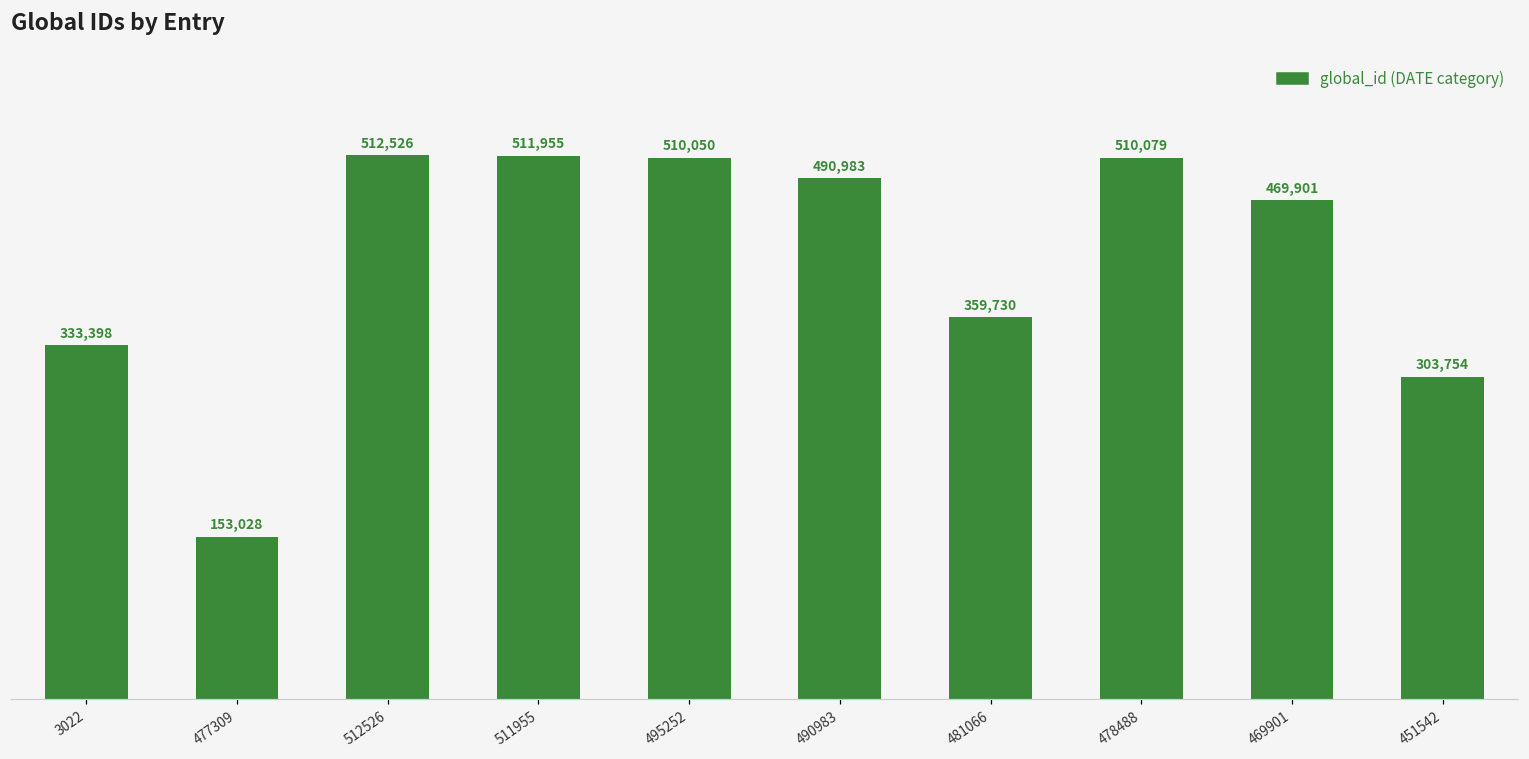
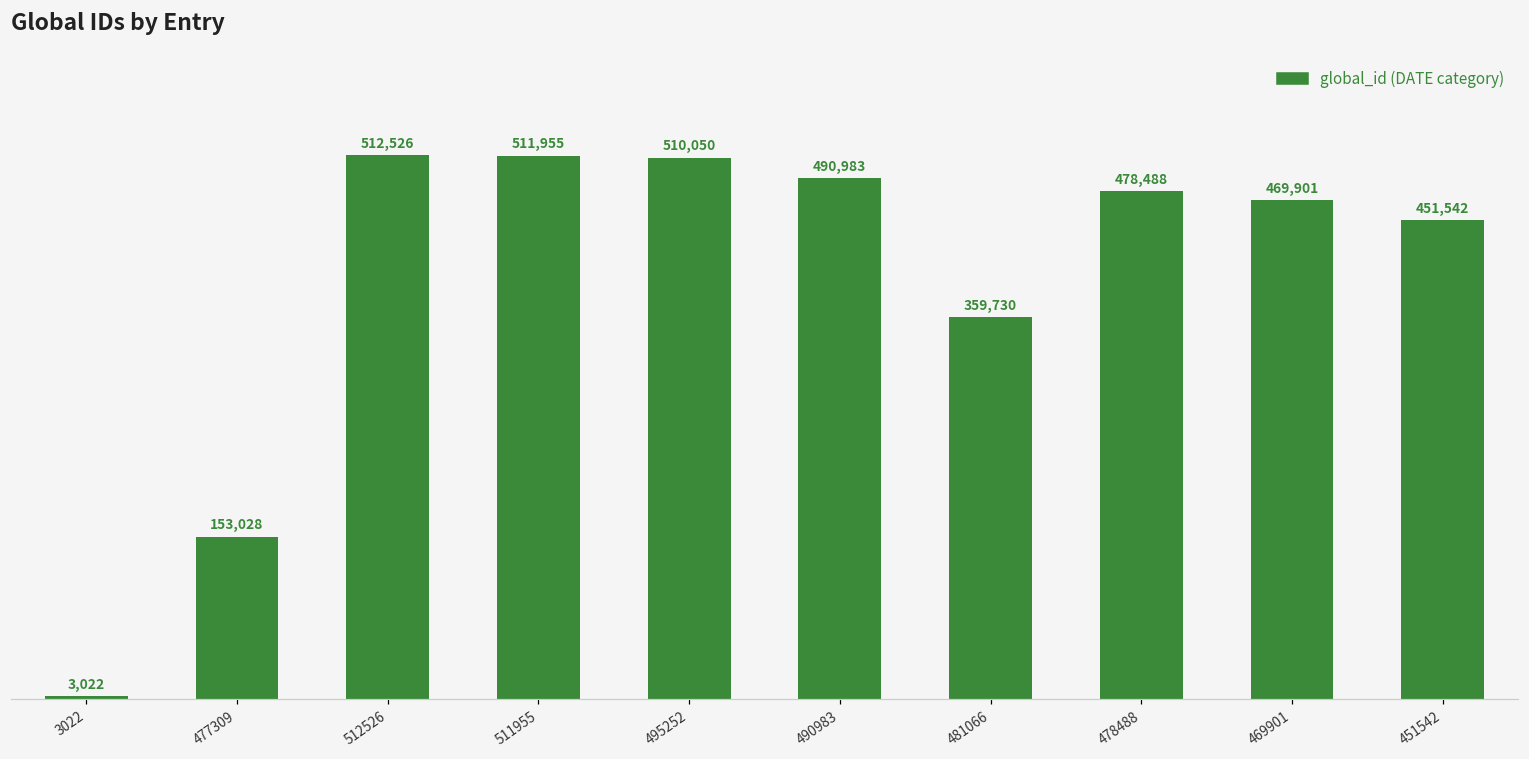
  {
-   "3022": "333,398",
+   "3022": "3,022",
    "477309": "153,028",
    "512526": "512,526",
    "511955": "511,955",
    "495252": "510,050",
    "490983": "490,983",
    "481066": "359,730",
-   "478488": "510,079",
+   "478488": "478,488",
    "469901": "469,901",
-   "451542": "303,754"
+   "451542": "451,542"
  }
